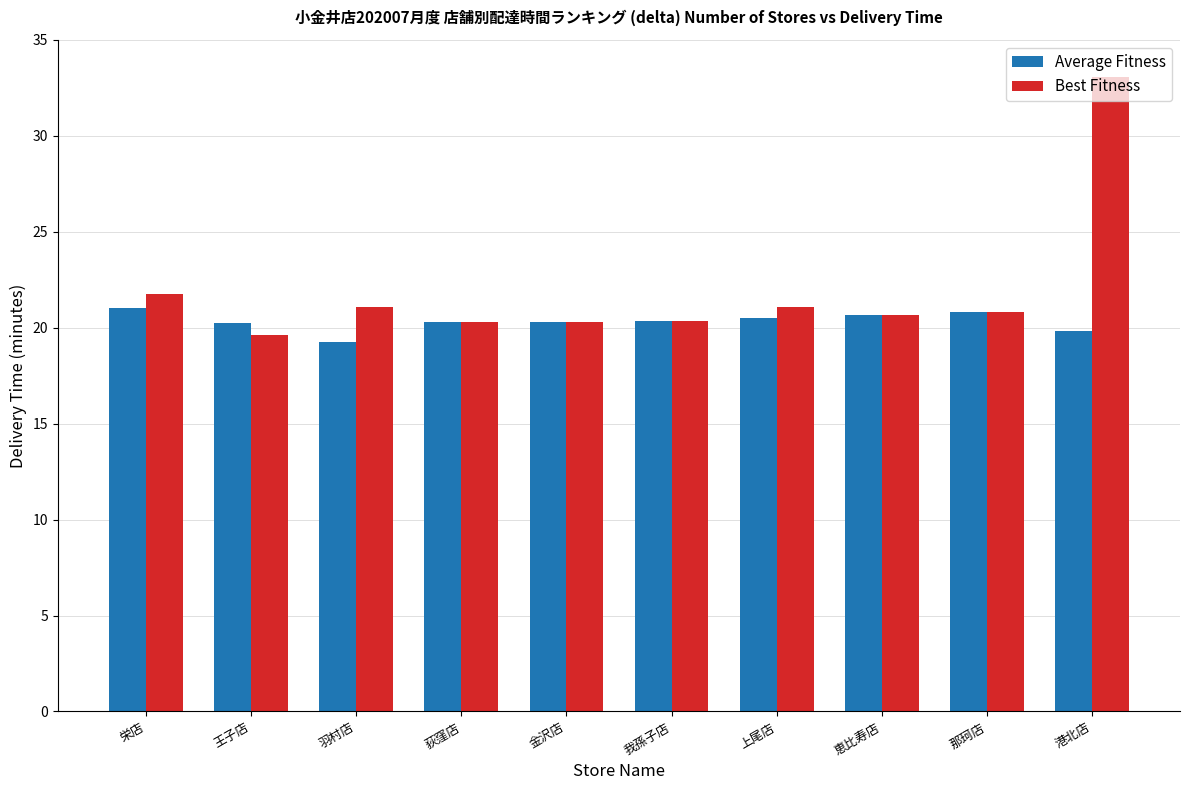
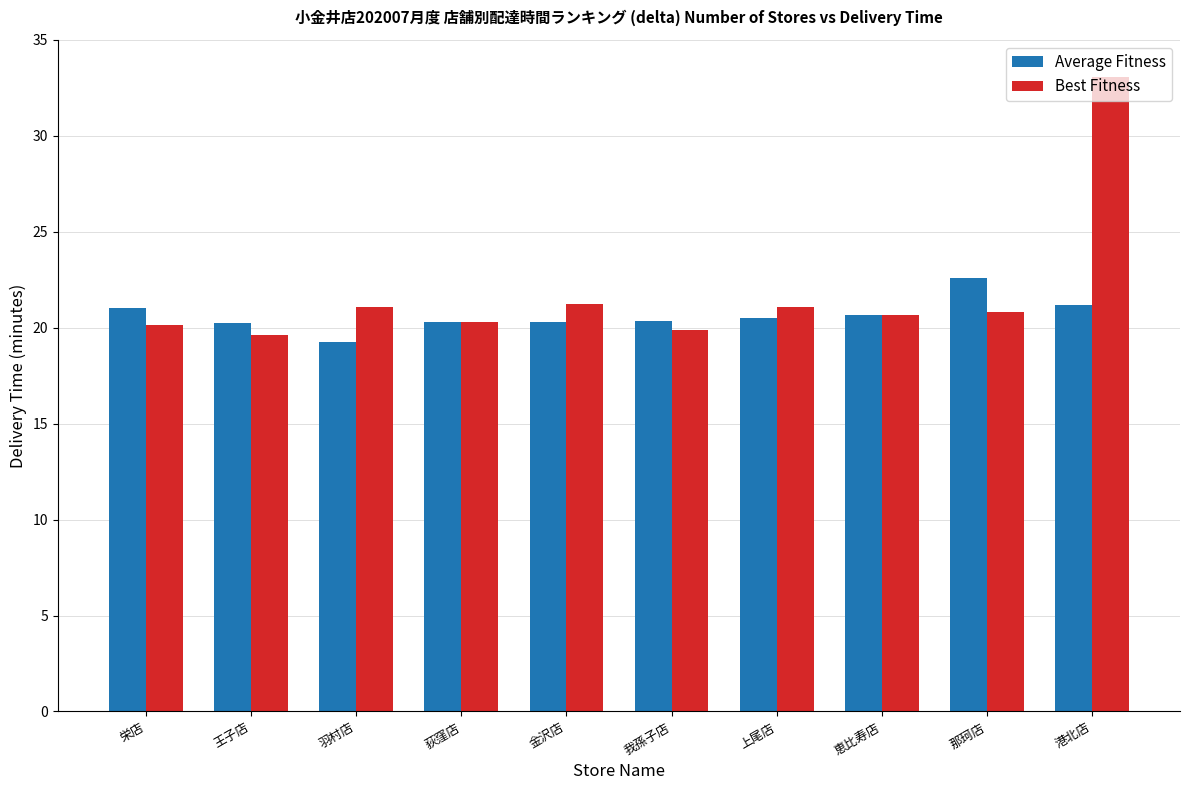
  {
    "Average Fitness": {
      "栄店": 21.0,
      "王子店": 20.2,
      "羽村店": 19.2,
      "荻窪店": 20.3,
      "金沢店": 20.3,
      "我孫子店": 20.3,
      "上尾店": 20.5,
      "恵比寿店": 20.7,
-     "那珂店": 20.8,
-     "港北店": 19.8
+     "那珂店": 22.6,
+     "港北店": 21.2
    },
    "Best Fitness": {
-     "栄店": 21.8,
+     "栄店": 20.1,
      "王子店": 19.6,
      "羽村店": 21.1,
      "荻窪店": 20.3,
-     "金沢店": 20.3,
-     "我孫子店": 20.3,
+     "金沢店": 21.2,
+     "我孫子店": 19.9,
      "上尾店": 21.1,
      "恵比寿店": 20.7,
      "那珂店": 20.8
    }
  }
